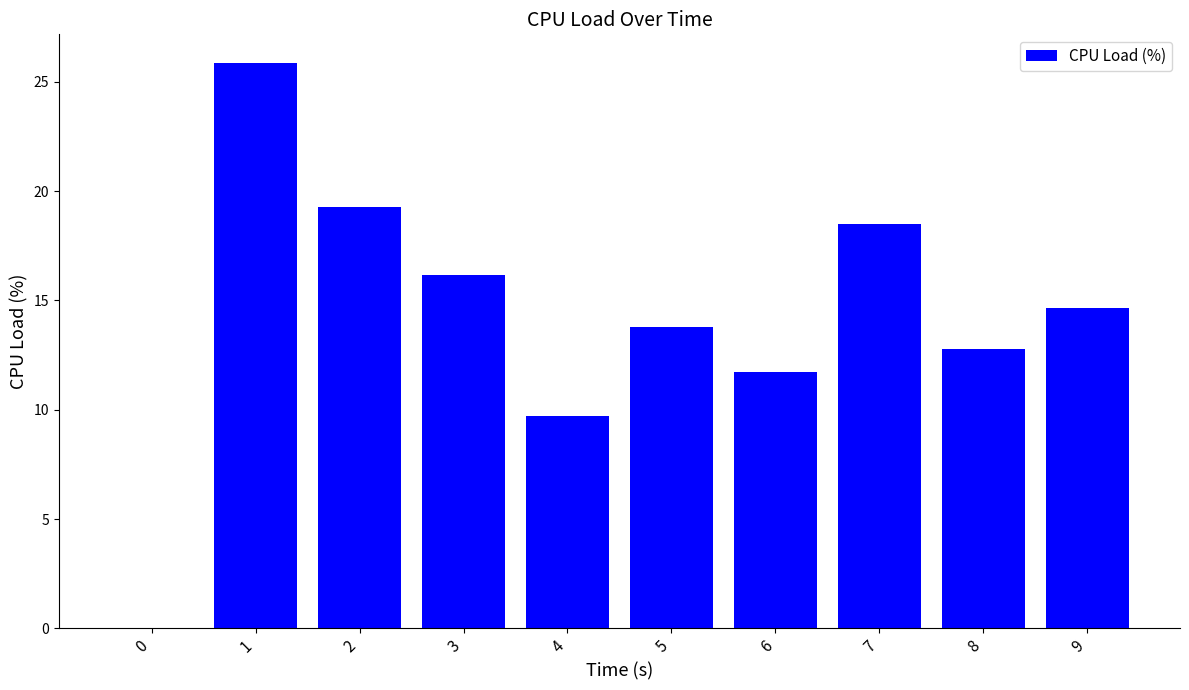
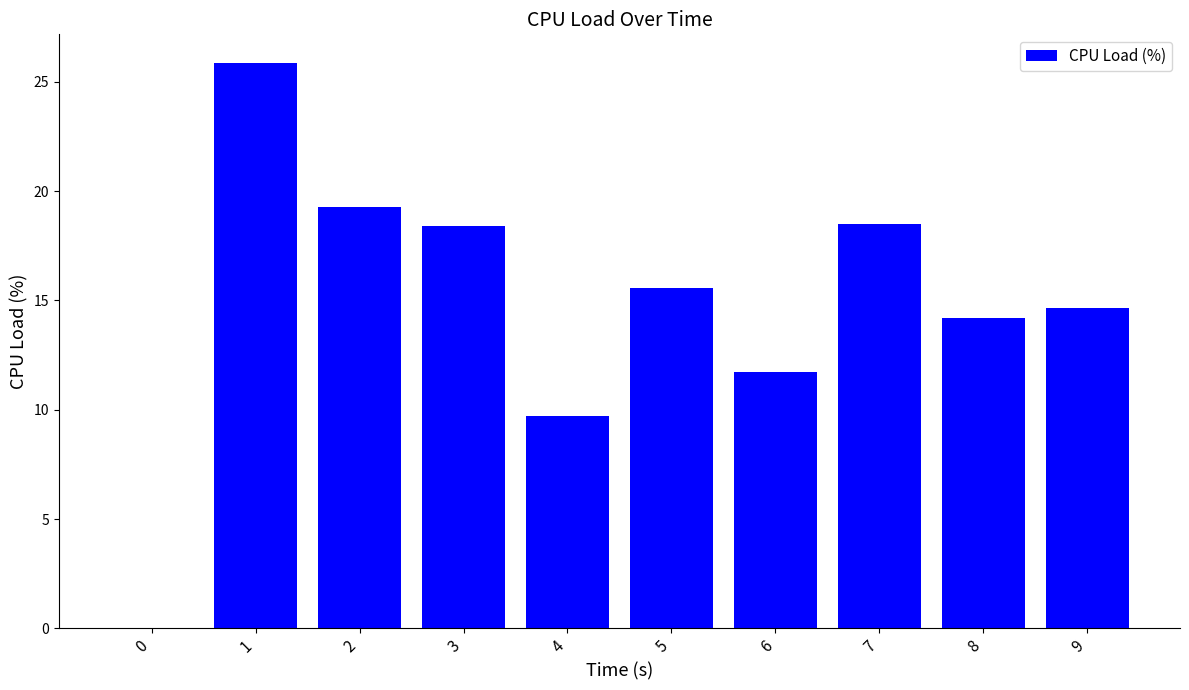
  {
    "0": 0.0,
    "1": 25.9,
    "2": 19.3,
-   "3": 16.2,
+   "3": 18.4,
    "4": 9.7,
-   "5": 13.8,
+   "5": 15.6,
    "6": 11.7,
    "7": 18.5,
-   "8": 12.8,
+   "8": 14.2,
    "9": 14.7
  }
